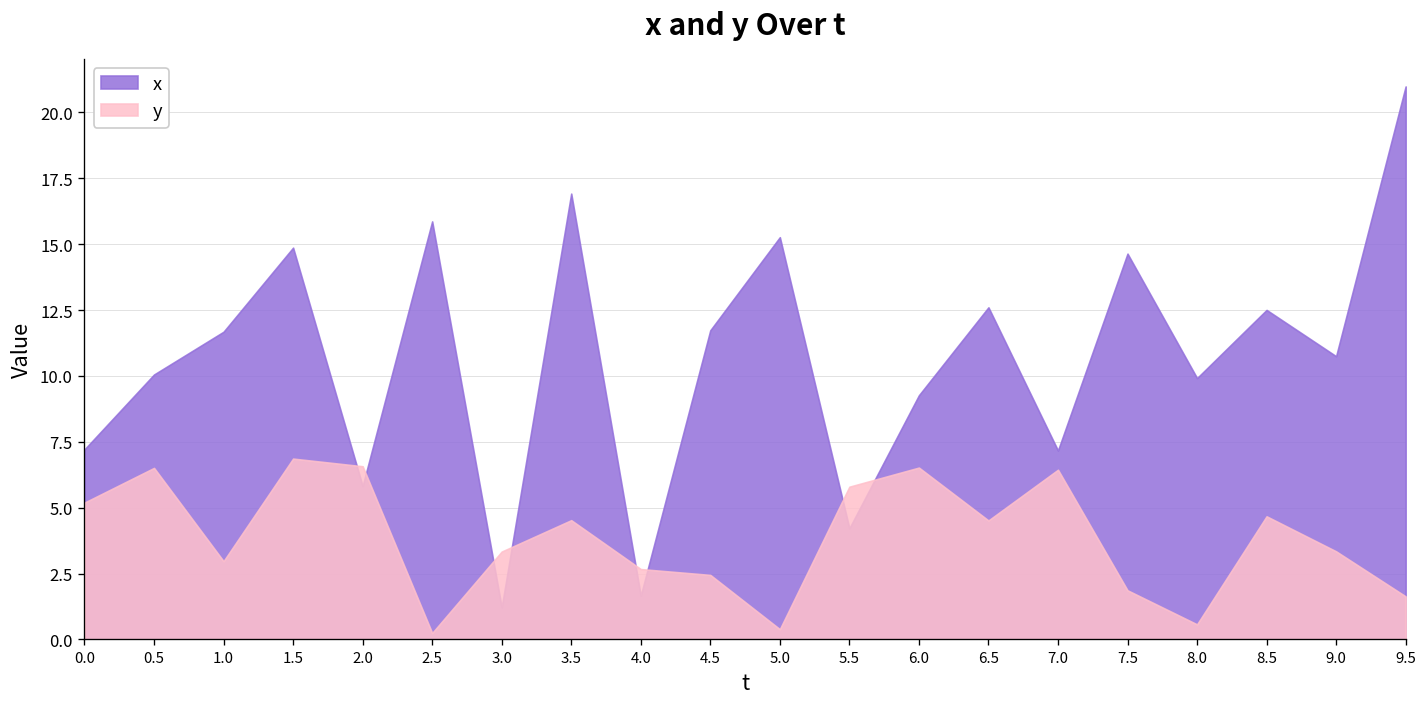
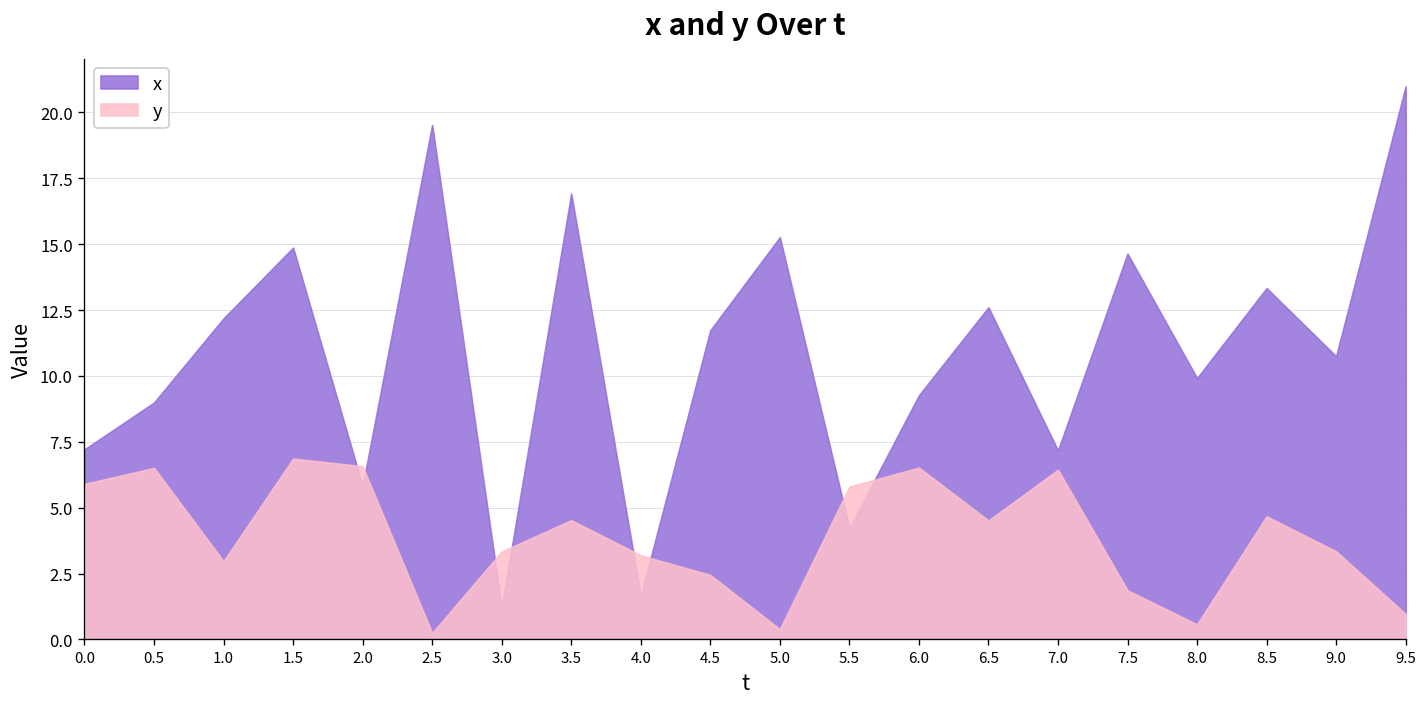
  {
    "x": {
      "0.0": 7.2,
-     "0.5": 10.1,
-     "1.0": 11.7,
+     "0.5": 9.0,
+     "1.0": 12.2,
      "1.5": 14.9,
      "2.0": 5.8,
-     "2.5": 15.9,
+     "2.5": 19.5,
      "3.0": 1.2,
      "3.5": 16.9,
      "4.0": 1.7,
      "4.5": 11.7,
      "5.0": 15.3,
      "5.5": 4.2,
      "6.0": 9.3,
      "6.5": 12.6,
      "7.0": 7.2,
      "7.5": 14.6,
      "8.0": 9.9,
-     "8.5": 12.5,
+     "8.5": 13.3,
      "9.0": 10.7,
      "9.5": 21.0
    },
    "y": {
-     "0.0": 5.2,
+     "0.0": 5.9,
      "0.5": 6.5,
      "1.0": 3.0,
      "1.5": 6.9,
      "2.0": 6.6,
      "2.5": 0.2,
      "3.0": 3.3,
      "3.5": 4.5,
-     "4.0": 2.7,
+     "4.0": 3.2,
      "4.5": 2.4,
      "5.0": 0.4,
      "5.5": 5.8,
      "6.0": 6.5,
      "6.5": 4.5,
      "7.0": 6.4,
      "7.5": 1.9,
      "8.0": 0.6,
      "8.5": 4.7,
      "9.0": 3.3,
-     "9.5": 1.6
+     "9.5": 1.0
    }
  }
